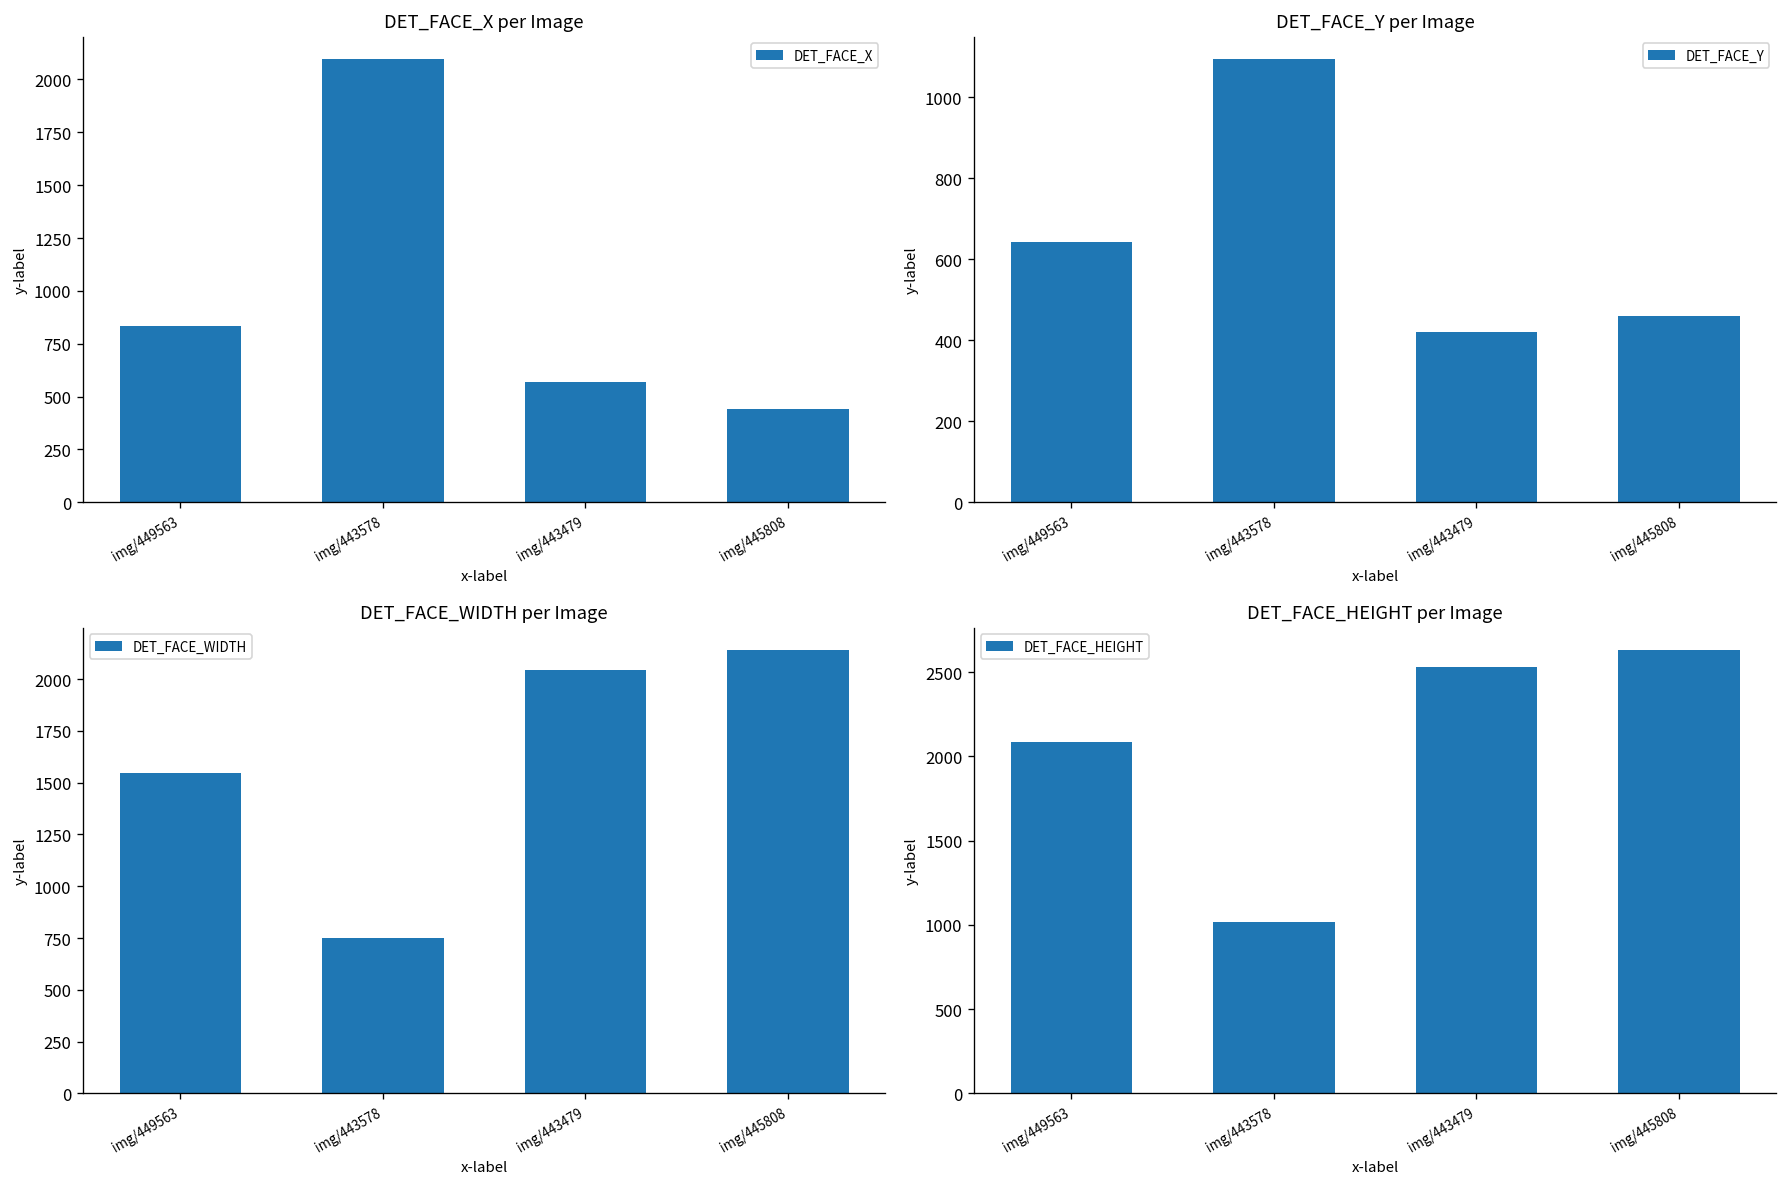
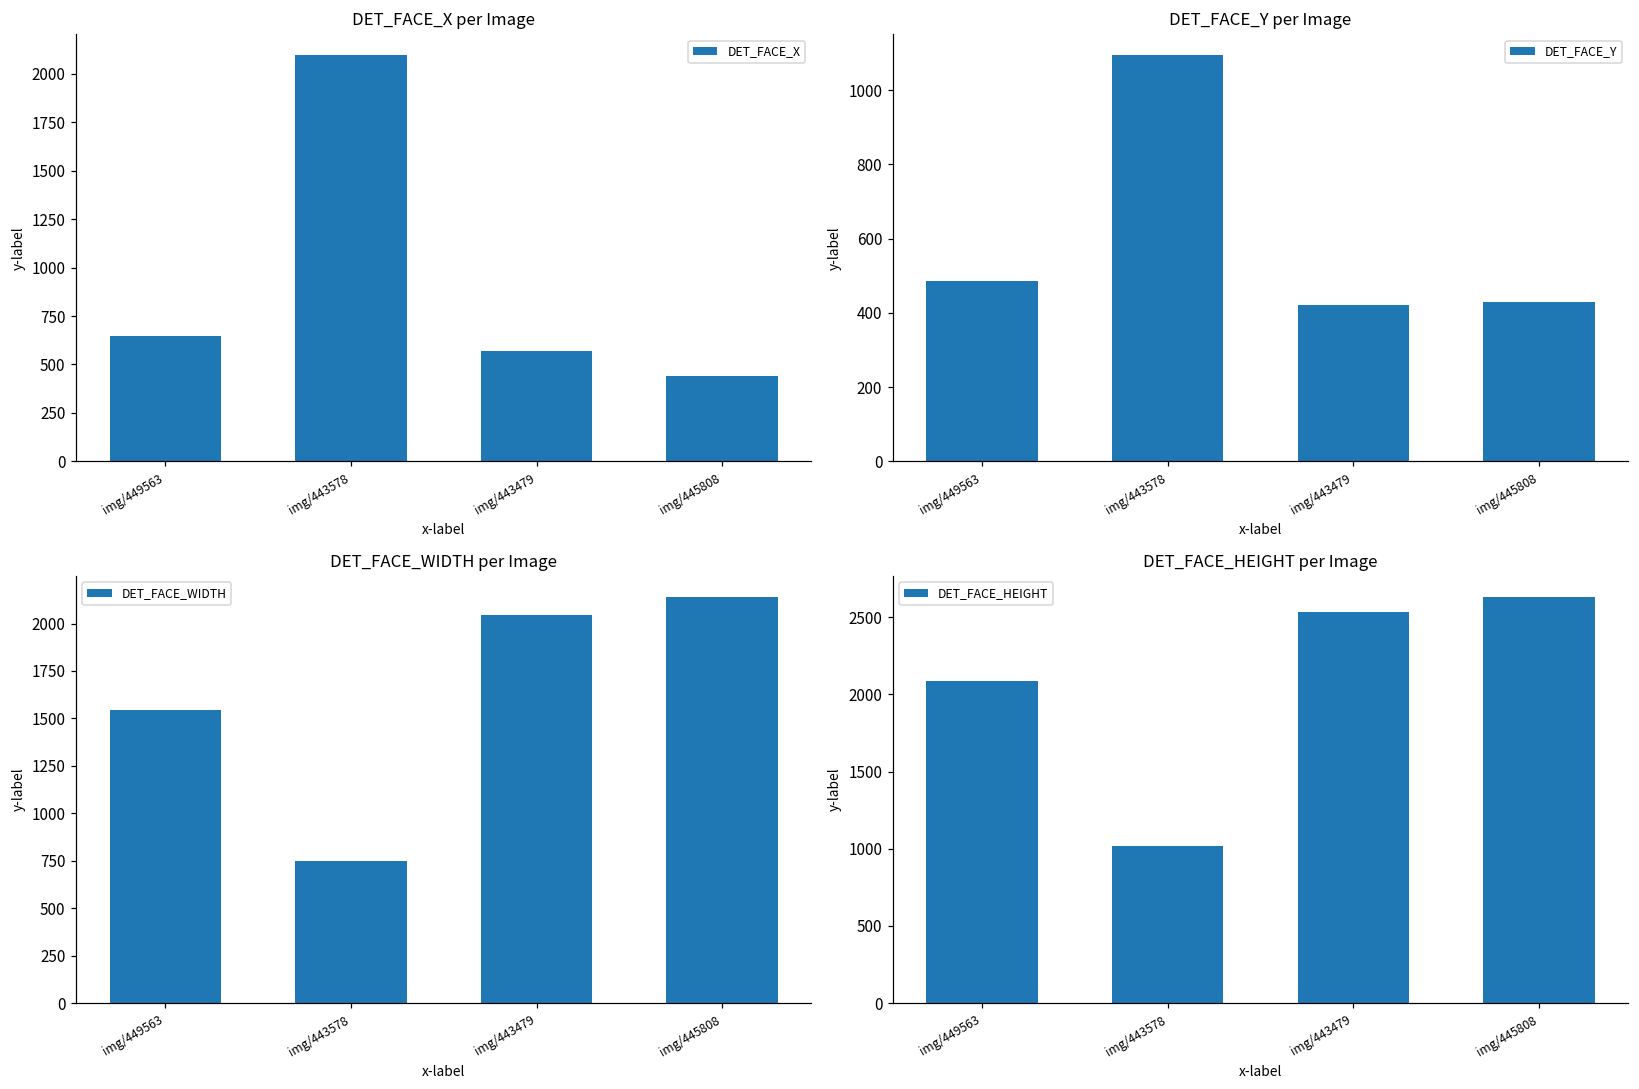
  {
    "DET_FACE_X per Image": {
-     "img/449563": 840,
+     "img/449563": 650,
      "img/443578": 2100,
      "img/443479": 570,
      "img/445808": 440
    },
    "DET_FACE_Y per Image": {
-     "img/449563": 640,
+     "img/449563": 490,
      "img/443578": 1100,
      "img/443479": 420,
-     "img/445808": 460
+     "img/445808": 430
    },
    "DET_FACE_WIDTH per Image": {
      "img/449563": 1550,
      "img/443578": 750,
      "img/443479": 2050,
      "img/445808": 2140
    },
    "DET_FACE_HEIGHT per Image": {
      "img/449563": 2090,
      "img/443578": 1020,
      "img/443479": 2530,
      "img/445808": 2630
    }
  }
